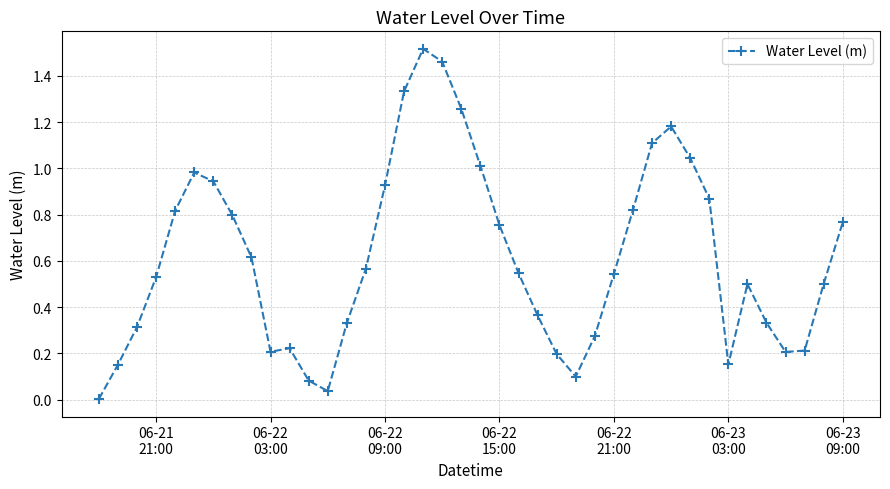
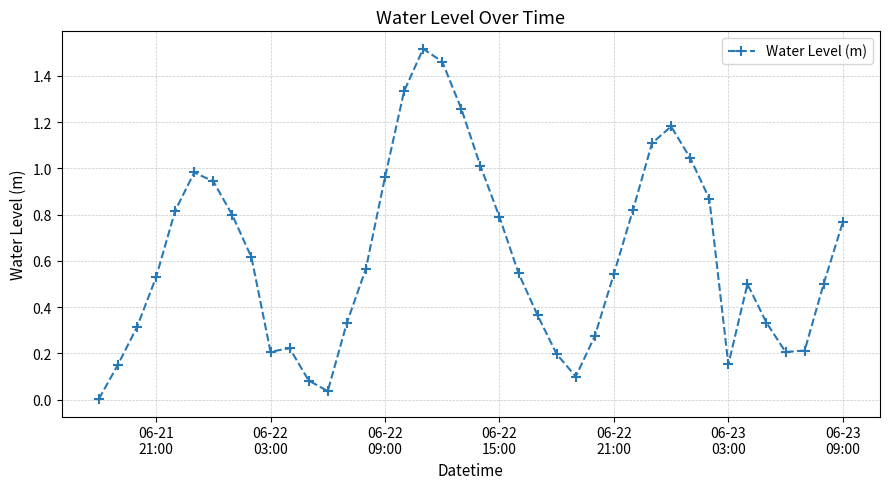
  {
    "06-21 21:00": 0.53,
    "06-22 03:00": 0.21,
-   "06-22 09:00": 0.93,
-   "06-22 15:00": 0.76,
+   "06-22 09:00": 0.96,
+   "06-22 15:00": 0.79,
    "06-22 21:00": 0.54,
    "06-23 03:00": 0.15,
    "06-23 09:00": 0.77
  }
